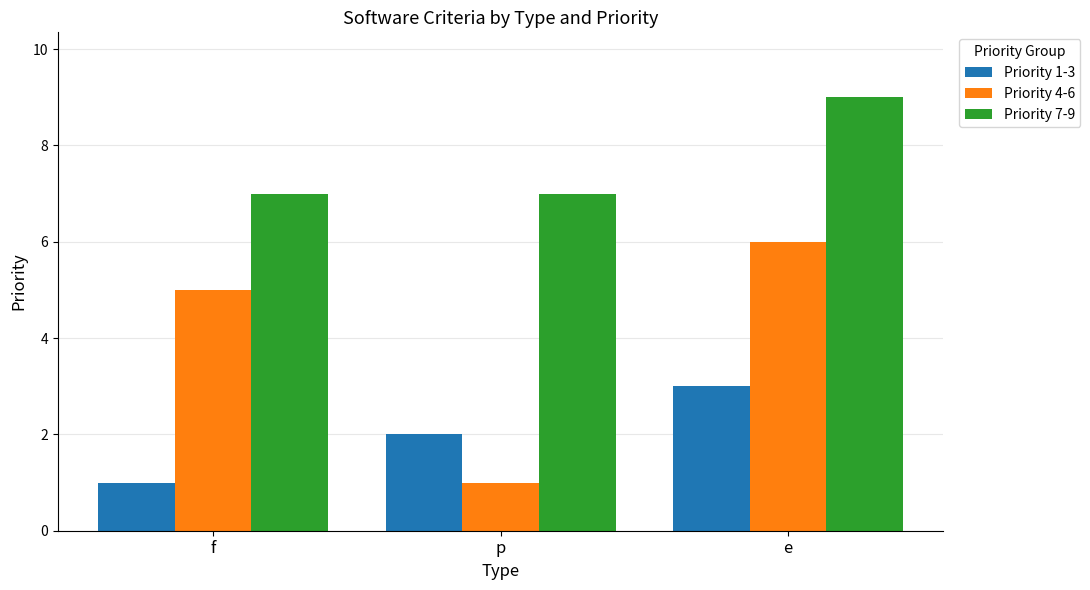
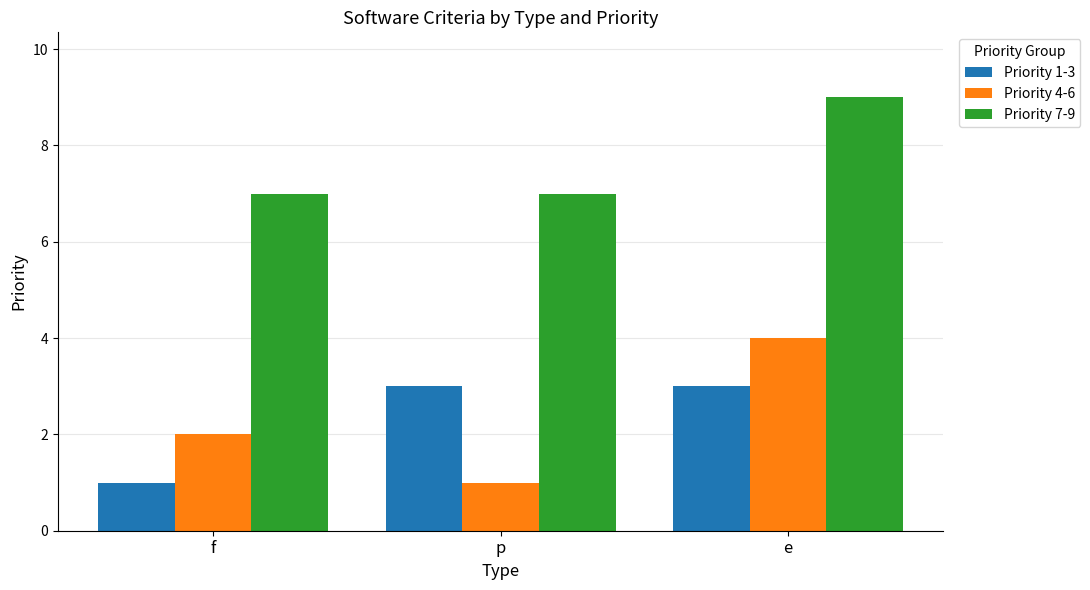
  {
    "Priority 1-3": {
      "f": 1,
-     "p": 2,
+     "p": 3,
      "e": 3
    },
    "Priority 4-6": {
-     "f": 5,
+     "f": 2,
      "p": 1,
-     "e": 6
+     "e": 4
    },
    "Priority 7-9": {
      "f": 7,
      "p": 7,
      "e": 9
    }
  }
